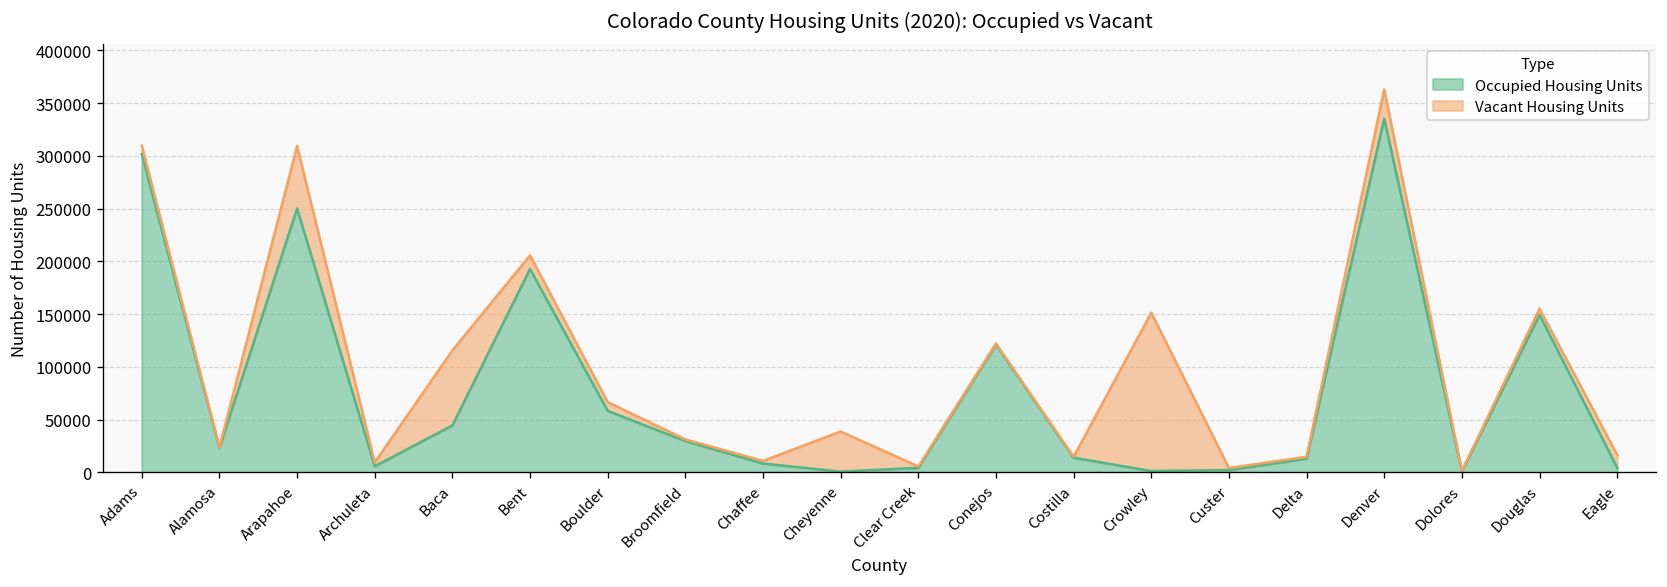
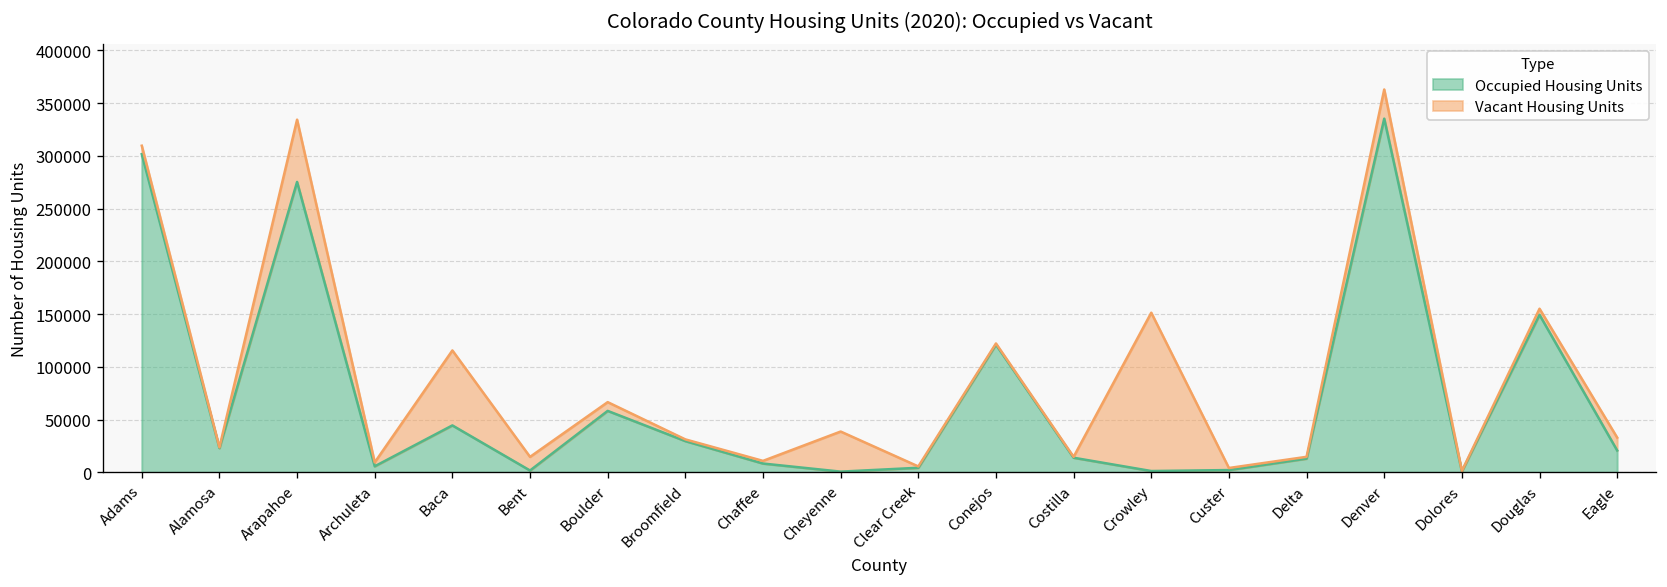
  {
    "Occupied Housing Units": {
      "Adams": 300000,
-     "Arapahoe": 250000,
+     "Arapahoe": 280000,
      "Archuleta": 10000,
      "Baca": 40000,
-     "Bent": 190000,
+     "Bent": 0,
      "Boulder": 60000,
      "Cheyenne": 0,
      "Crowley": 0,
      "Denver": 340000,
      "Douglas": 150000,
-     "Eagle": 0
+     "Eagle": 20000
    },
    "Vacant Housing Units": {
      "Adams": 10000,
      "Arapahoe": 60000,
      "Archuleta": 0,
      "Baca": 70000,
      "Bent": 10000,
      "Boulder": 10000,
      "Cheyenne": 40000,
      "Crowley": 150000,
      "Denver": 30000,
      "Douglas": 10000,
      "Eagle": 10000
    }
  }
